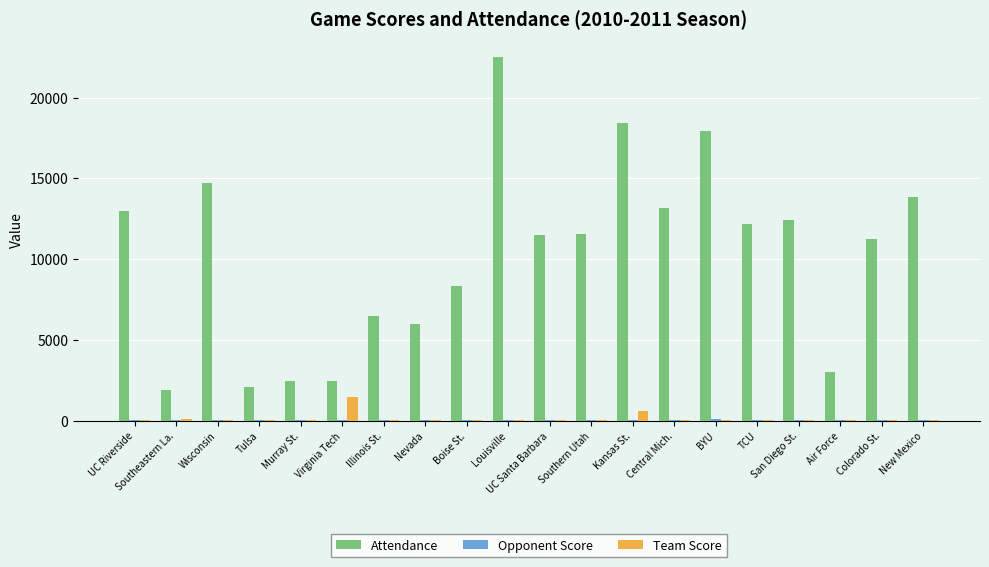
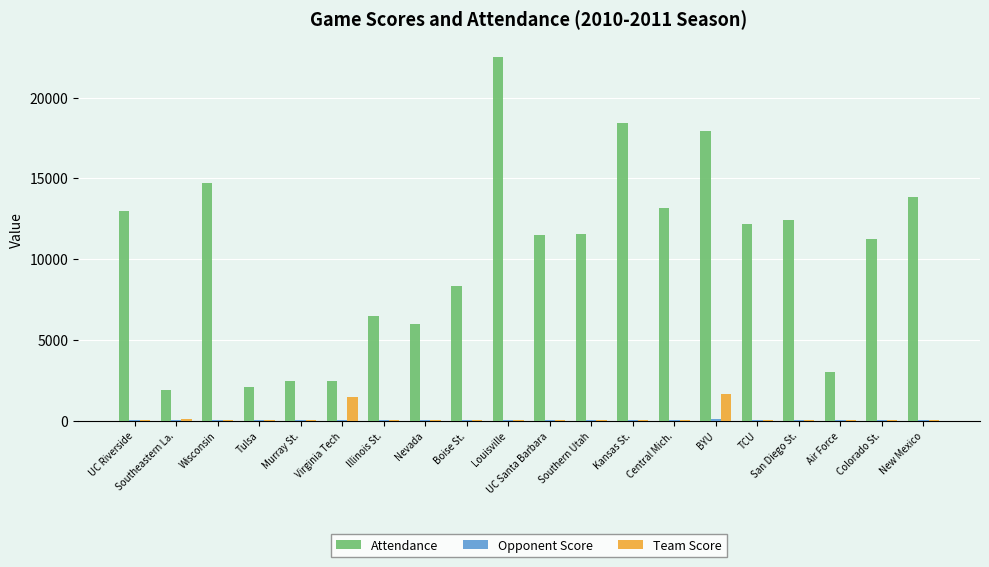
  {
    "Attendance": {
      "UC Riverside": 13000,
      "Southeastern La.": 1900,
      "Wisconsin": 14700,
      "Tulsa": 2100,
      "Murray St.": 2500,
      "Virginia Tech": 2500,
      "Illinois St.": 6500,
      "Nevada": 6000,
      "Boise St.": 8300,
      "Louisville": 22500,
      "UC Santa Barbara": 11500,
      "Southern Utah": 11500,
      "Kansas St.": 18400,
      "Central Mich.": 13200,
      "BYU": 17900,
      "TCU": 12200,
      "San Diego St.": 12400,
      "Air Force": 3000,
      "Colorado St.": 11300,
      "New Mexico": 13800
    },
    "Team Score": {
      "Virginia Tech": 1500,
-     "Kansas St.": 600,
-     "BYU": 100
+     "Kansas St.": 100,
+     "BYU": 1700
    }
  }
